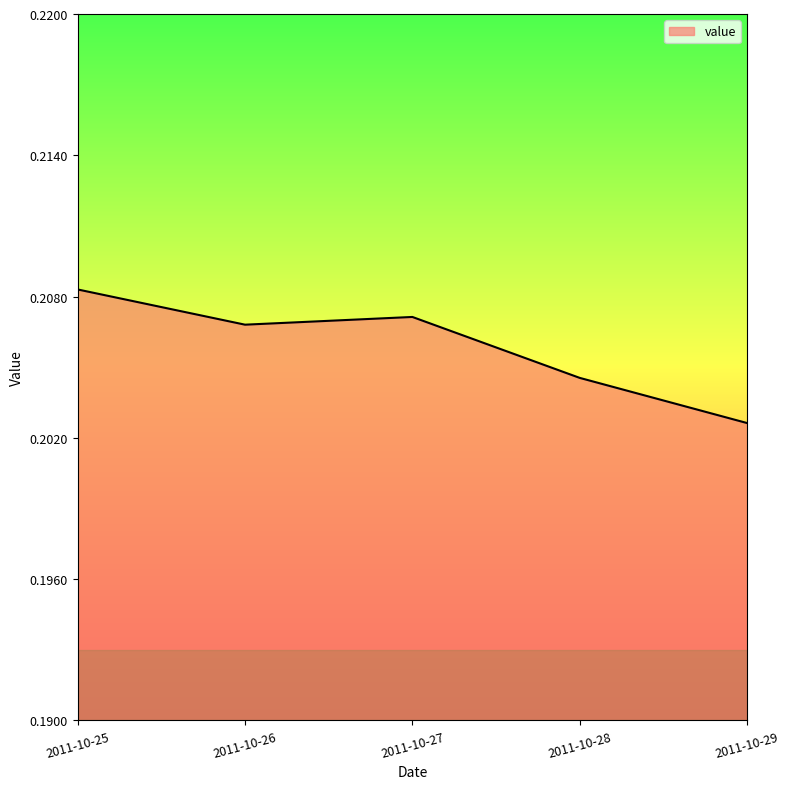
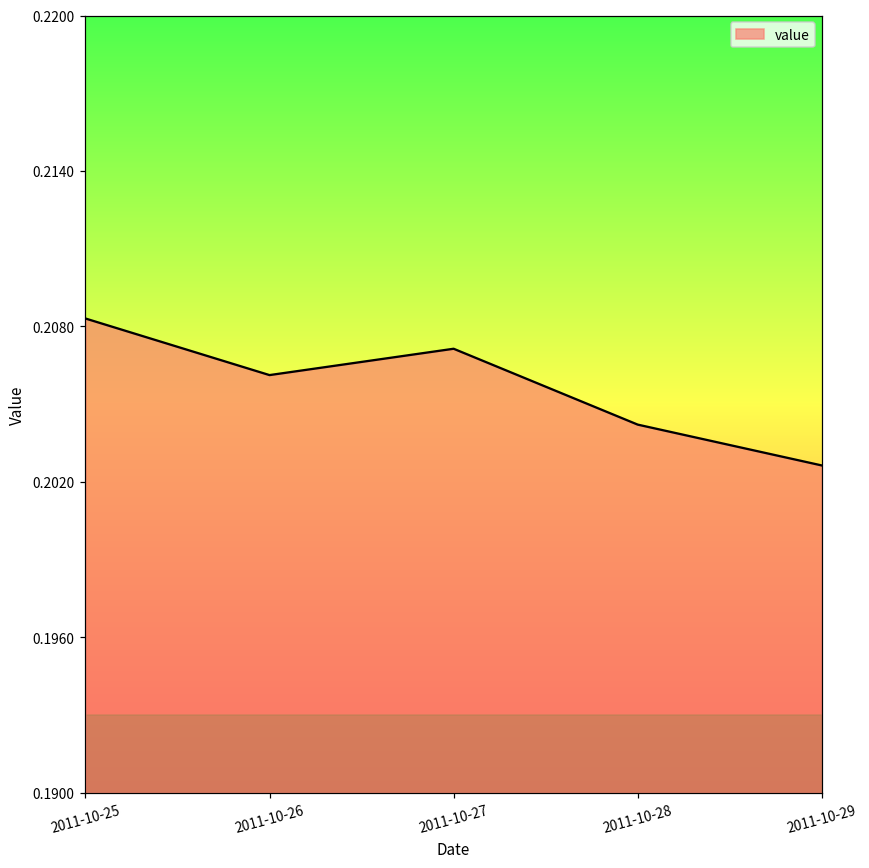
  {
    "2011-10-25": 0.2083,
-   "2011-10-26": 0.2068,
+   "2011-10-26": 0.2061,
    "2011-10-27": 0.2071,
-   "2011-10-28": 0.2045,
+   "2011-10-28": 0.2042,
    "2011-10-29": 0.2026
  }
